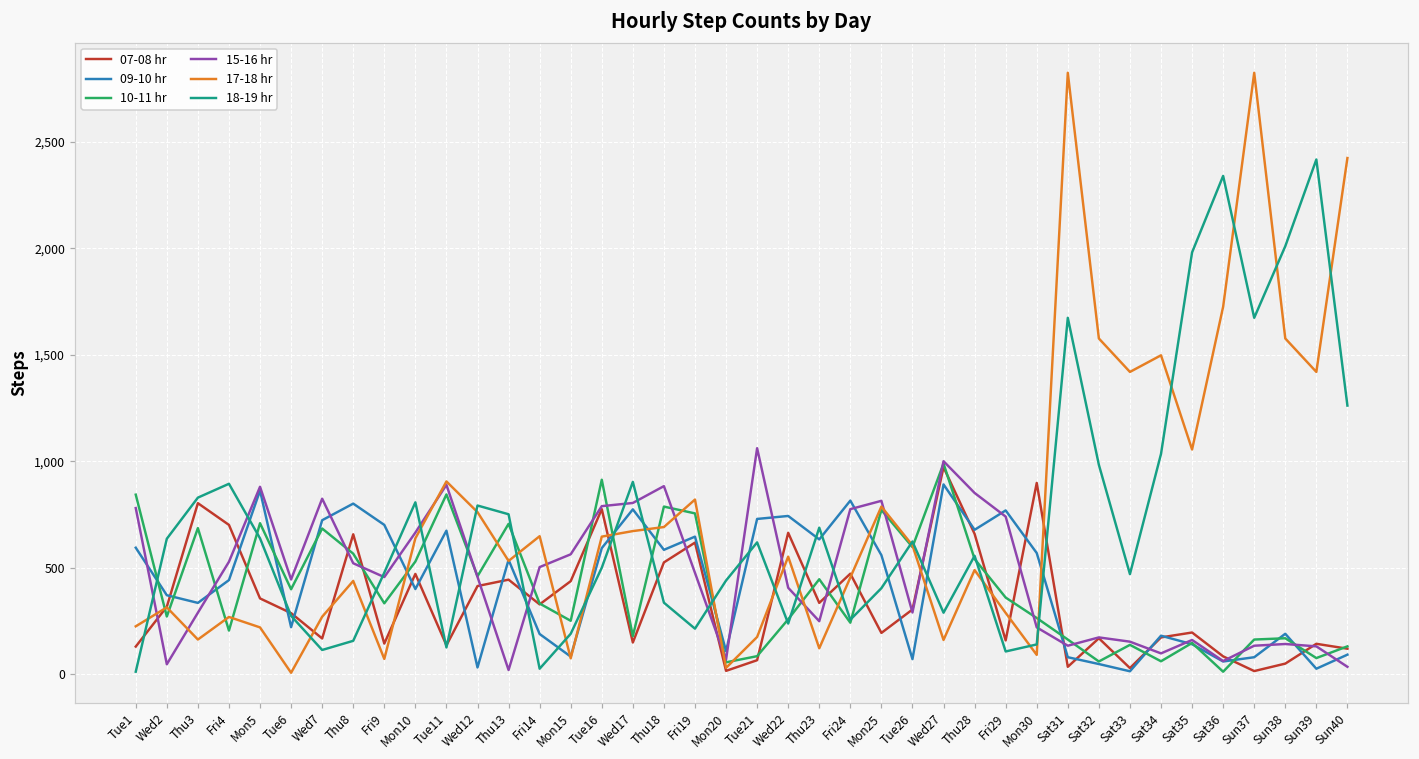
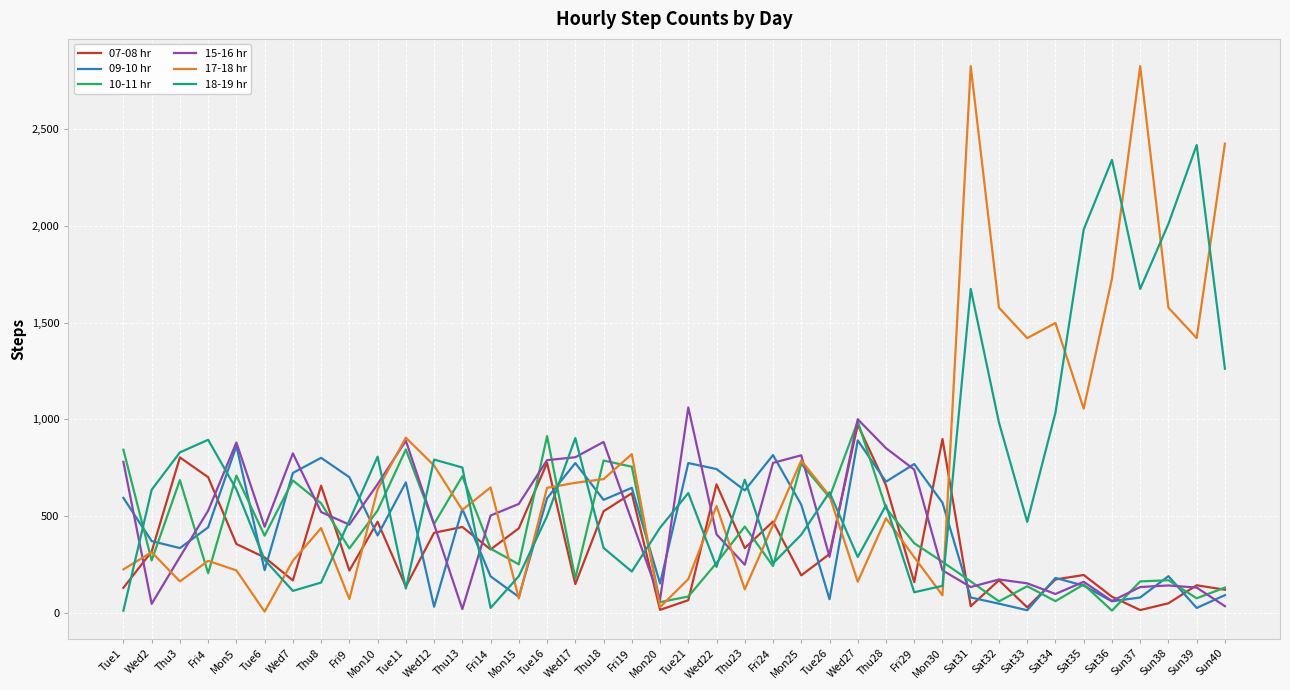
  {
    "07-08 hr": {
      "Tue1": "130",
      "Thu3": "800",
      "Fri4": "700",
      "Mon5": "360",
      "Wed7": "170",
      "Thu8": "660",
-     "Fri9": "150",
+     "Fri9": "220",
      "Mon10": "470",
      "Wed12": "420",
      "Thu13": "450",
      "Mon15": "440",
      "Tue16": "780",
      "Wed17": "150",
      "Thu18": "530",
      "Fri19": "620",
      "Mon20": "20",
      "Tue21": "70",
      "Wed22": "670",
      "Thu23": "340",
      "Fri24": "470",
      "Mon25": "200",
      "Tue26": "310",
      "Wed27": "970",
      "Thu28": "660",
      "Fri29": "160",
      "Mon30": "900",
      "Sat31": "40",
      "Sat33": "30",
      "Sat35": "200",
      "Sat36": "90",
      "Sun37": "20",
      "Sun38": "50"
    },
    "09-10 hr": {
      "Tue1": "600",
      "Wed2": "370",
      "Thu3": "340",
      "Fri4": "440",
      "Mon5": "860",
      "Tue6": "220",
      "Wed7": "720",
      "Thu8": "800",
      "Fri9": "700",
      "Mon10": "400",
      "Tue11": "680",
      "Wed12": "30",
      "Fri14": "190",
      "Tue16": "590",
      "Wed17": "780",
      "Thu18": "590",
      "Fri19": "650",
-     "Mon20": "110",
-     "Tue21": "730",
+     "Mon20": "150",
+     "Tue21": "780",
      "Wed22": "740",
      "Thu23": "630",
      "Fri24": "820",
      "Mon25": "560",
      "Tue26": "70",
      "Wed27": "890",
      "Thu28": "680",
      "Fri29": "770",
      "Mon30": "570",
      "Sat31": "80",
      "Sat33": "20",
      "Sun37": "80",
      "Sun38": "190",
      "Sun39": "30",
      "Sun40": "90"
    },
    "15-16 hr": {
      "Tue1": "780",
      "Wed2": "50",
      "Thu3": "290",
      "Fri4": "530",
      "Mon5": "880",
      "Tue6": "450",
      "Wed7": "830",
      "Thu8": "520",
      "Fri9": "460",
      "Mon10": "670",
      "Tue11": "890",
      "Thu13": "20",
      "Fri14": "500",
      "Mon15": "560",
      "Tue16": "790",
      "Wed17": "810",
      "Thu18": "880",
      "Fri19": "480",
      "Tue21": "1,060",
      "Wed22": "410",
      "Thu23": "250",
      "Fri24": "780",
      "Mon25": "820",
      "Tue26": "290",
      "Thu28": "850",
      "Fri29": "740",
      "Mon30": "220",
      "Sat31": "140",
      "Sat33": "150",
      "Sat34": "100",
      "Sat35": "160",
      "Sun37": "140",
      "Sun38": "140",
      "Sun40": "40"
    },
    "17-18 hr": {
      "Tue1": "230",
      "Thu3": "160",
      "Fri4": "270",
      "Mon5": "220",
      "Tue6": "10",
      "Wed7": "270",
      "Thu8": "440",
      "Fri9": "70",
      "Mon10": "640",
      "Tue11": "910",
      "Wed12": "760",
      "Fri14": "650",
      "Tue16": "650",
      "Wed17": "670",
      "Thu18": "690",
      "Fri19": "820",
      "Mon20": "30",
      "Tue21": "180",
      "Wed22": "550",
      "Thu23": "120",
      "Fri24": "460",
      "Mon25": "790",
      "Wed27": "160",
      "Thu28": "490",
      "Fri29": "290",
      "Mon30": "90",
      "Sat31": "2,820",
      "Sat32": "1,580",
      "Sat33": "1,420",
      "Sat34": "1,500",
      "Sat35": "1,060",
      "Sat36": "1,730",
      "Sun37": "2,820",
      "Sun38": "1,580",
      "Sun39": "1,420",
      "Sun40": "2,420"
    }
  }
